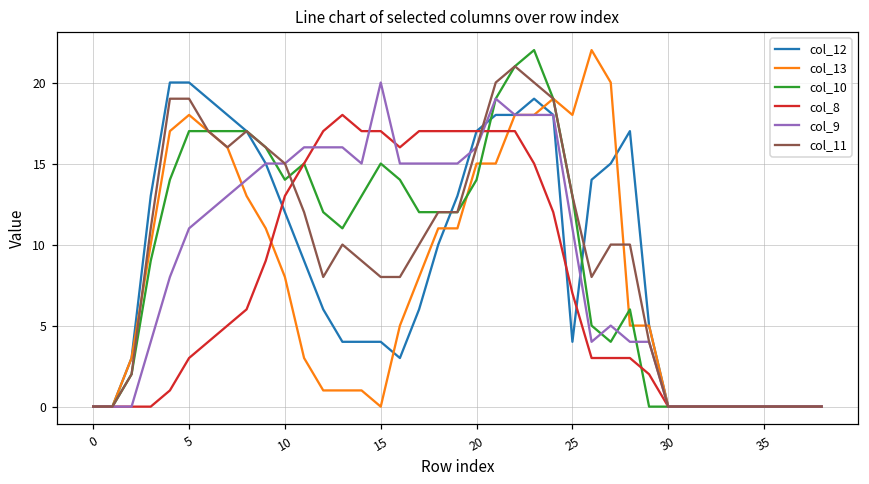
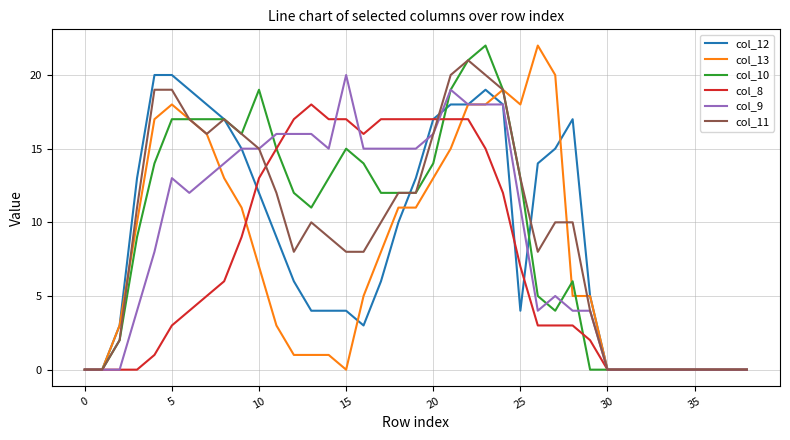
  {
    "col_12": {
      "5": 20,
      "10": 12,
      "15": 4,
      "25": 4
    },
    "col_13": {
      "5": 18,
-     "10": 8,
+     "10": 7,
      "15": 0,
-     "20": 15,
+     "20": 13,
      "25": 18
    },
    "col_10": {
      "5": 17,
-     "10": 14,
+     "10": 19,
      "15": 15,
      "20": 14
    },
    "col_8": {
      "5": 3,
      "10": 13,
      "15": 17,
      "25": 7
    },
    "col_9": {
-     "5": 11,
+     "5": 13,
      "15": 20,
      "25": 11
    },
    "col_11": {
      "5": 19,
      "15": 8
    }
  }
